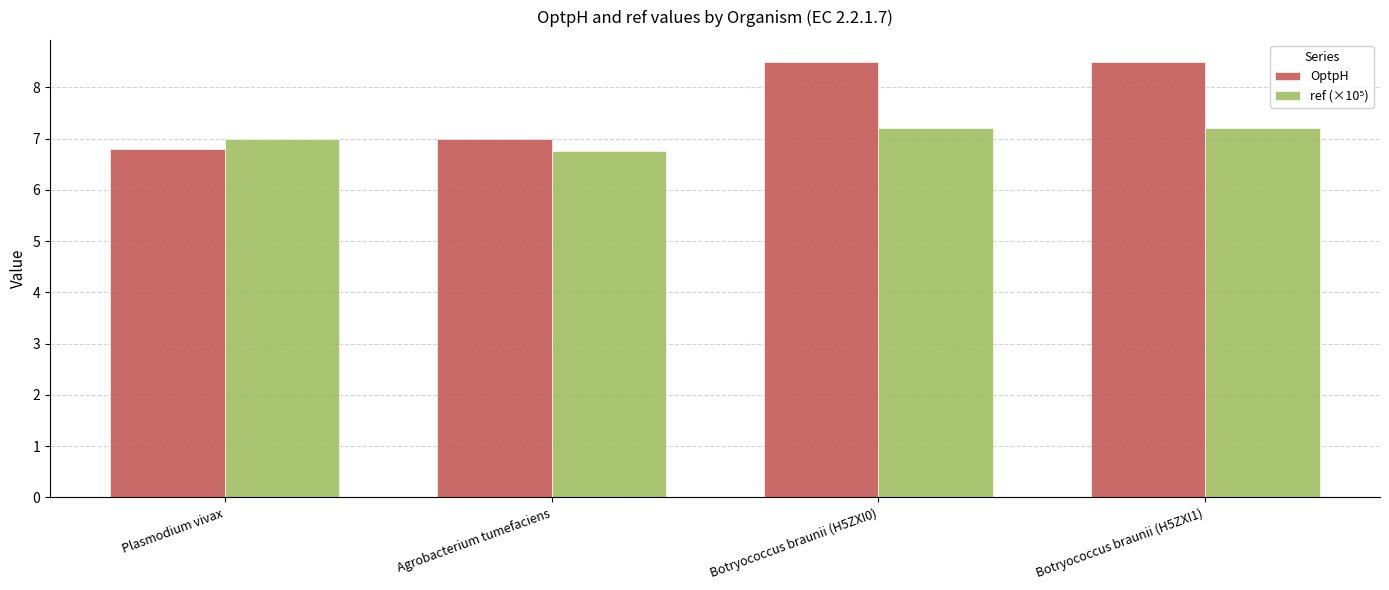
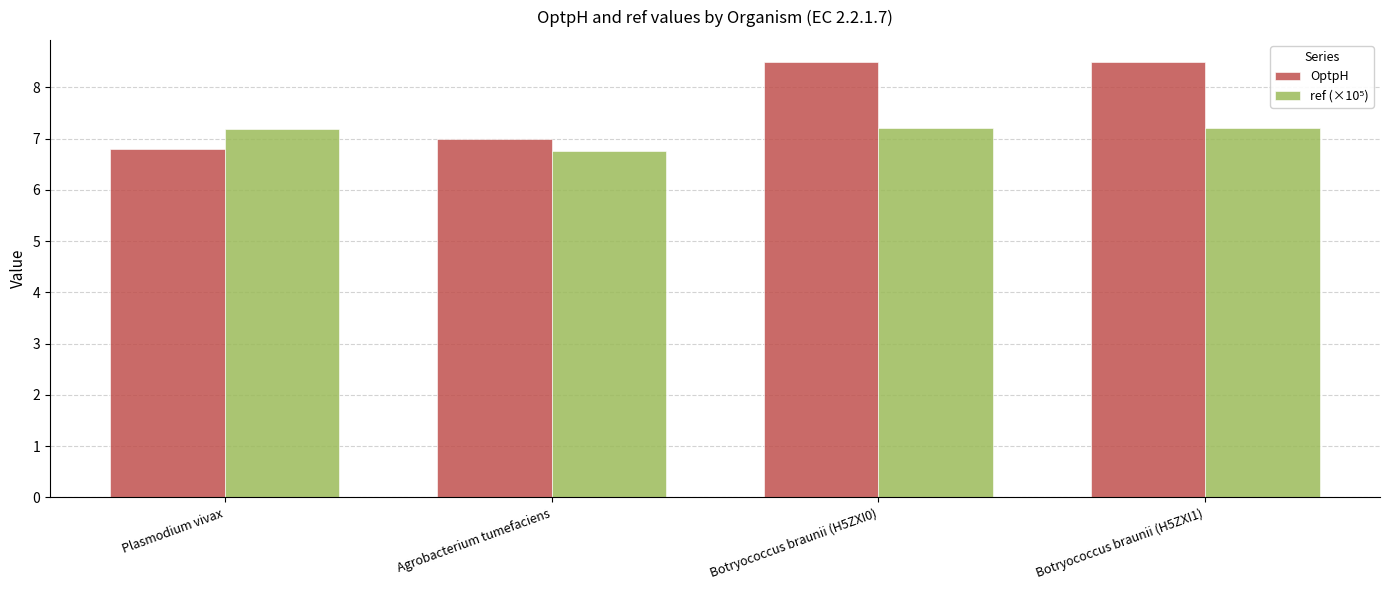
  {
    "OptpH": {
      "Plasmodium vivax": 6.8,
      "Agrobacterium tumefaciens": 7.0,
      "Botryococcus braunii (H5ZXI0)": 8.5,
      "Botryococcus braunii (H5ZXI1)": 8.5
    },
    "ref (×10⁵)": {
-     "Plasmodium vivax": 7.0,
+     "Plasmodium vivax": 7.2,
      "Agrobacterium tumefaciens": 6.7,
      "Botryococcus braunii (H5ZXI0)": 7.2,
      "Botryococcus braunii (H5ZXI1)": 7.2
    }
  }
